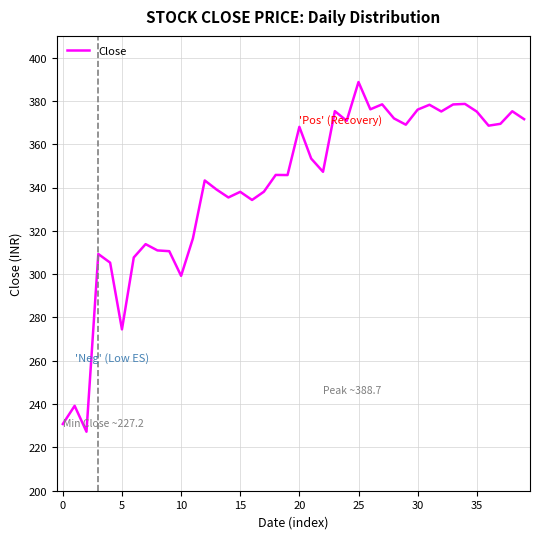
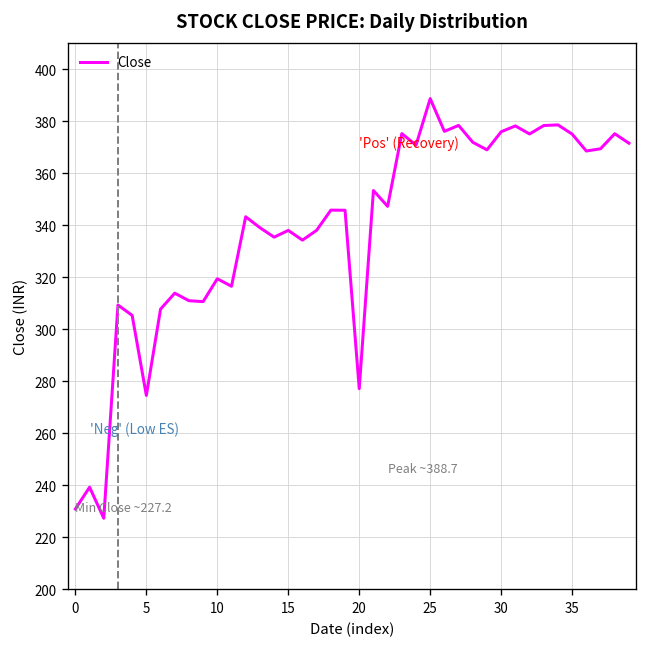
  {
    "5": 275,
-   "10": 299,
+   "10": 319,
    "15": 338,
-   "20": 368,
+   "20": 277,
    "25": 389,
    "30": 376,
    "35": 375
  }
